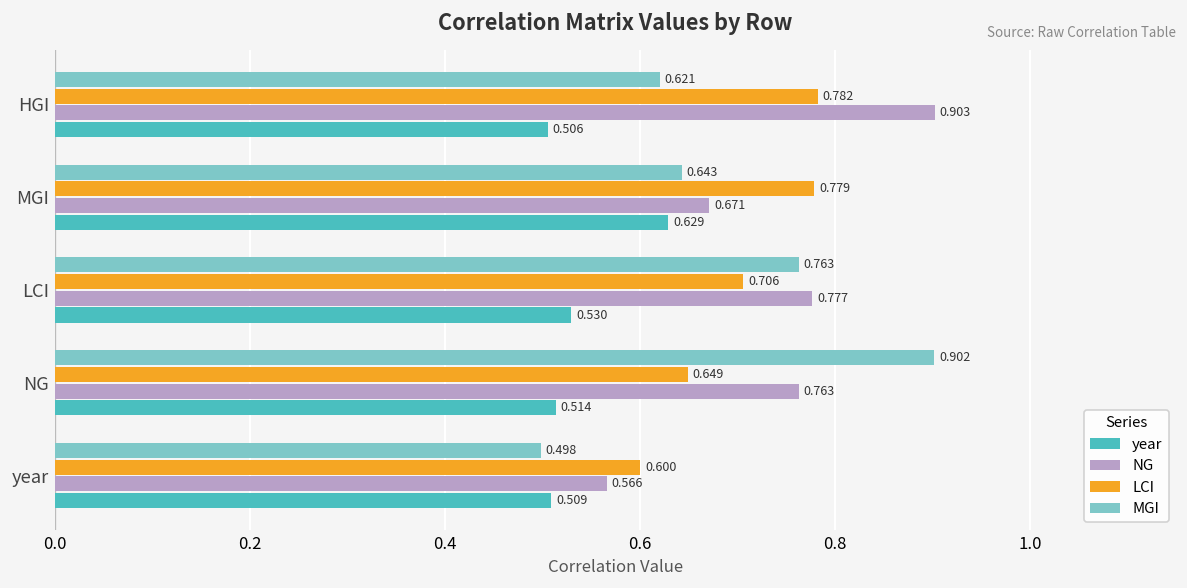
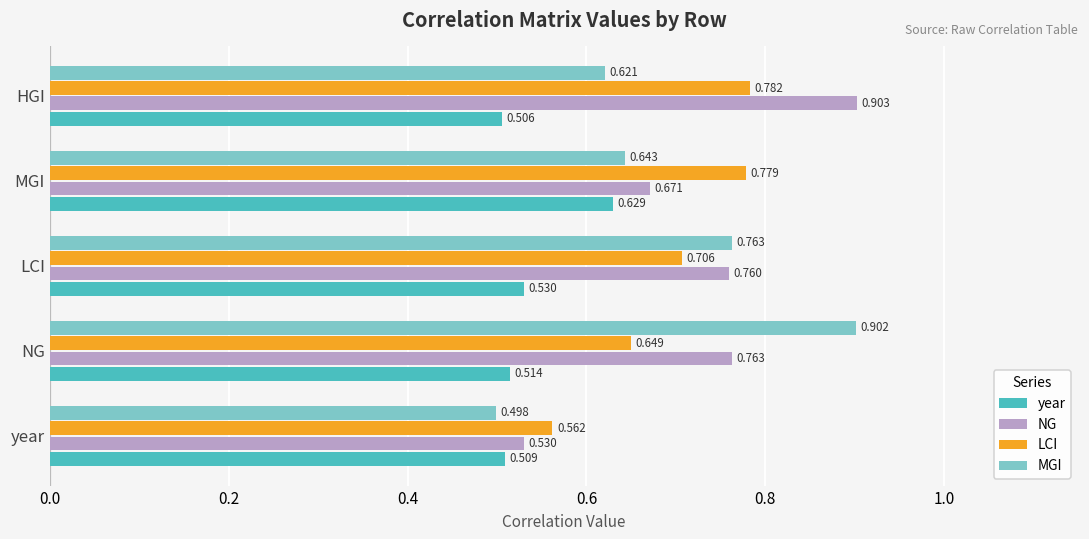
  {
    "NG": {
      "HGI": 0.903,
      "MGI": 0.671,
-     "LCI": 0.777,
+     "LCI": 0.760,
      "NG": 0.763,
-     "year": 0.566
+     "year": 0.530
    },
    "LCI": {
      "HGI": 0.782,
      "MGI": 0.779,
      "LCI": 0.706,
      "NG": 0.649,
-     "year": 0.600
+     "year": 0.562
    }
  }
